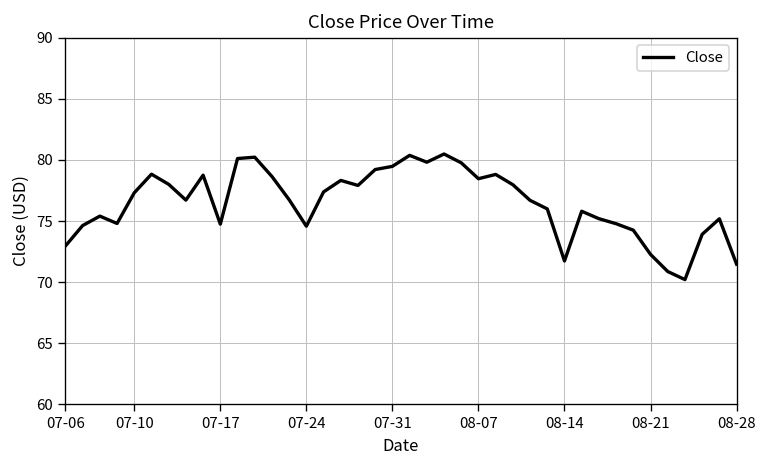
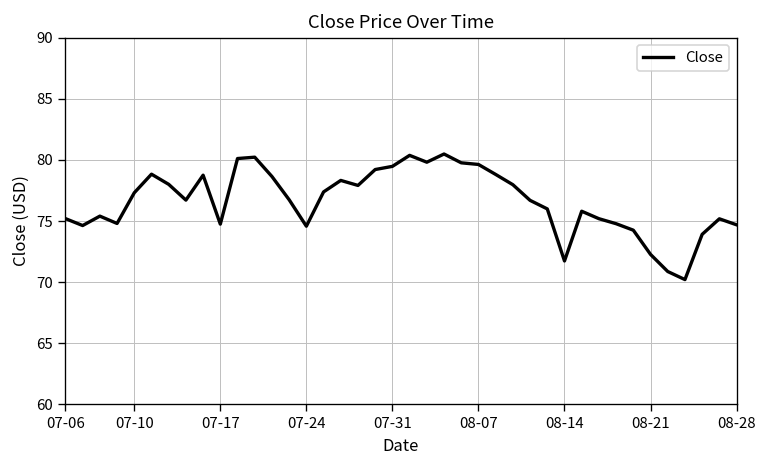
  {
-   "07-06": 73.0,
+   "07-06": 75.2,
    "07-10": 77.3,
    "07-17": 74.7,
    "07-24": 74.6,
    "07-31": 79.5,
-   "08-07": 78.5,
+   "08-07": 79.6,
    "08-14": 71.7,
    "08-21": 72.3,
-   "08-28": 71.5
+   "08-28": 74.7
  }
